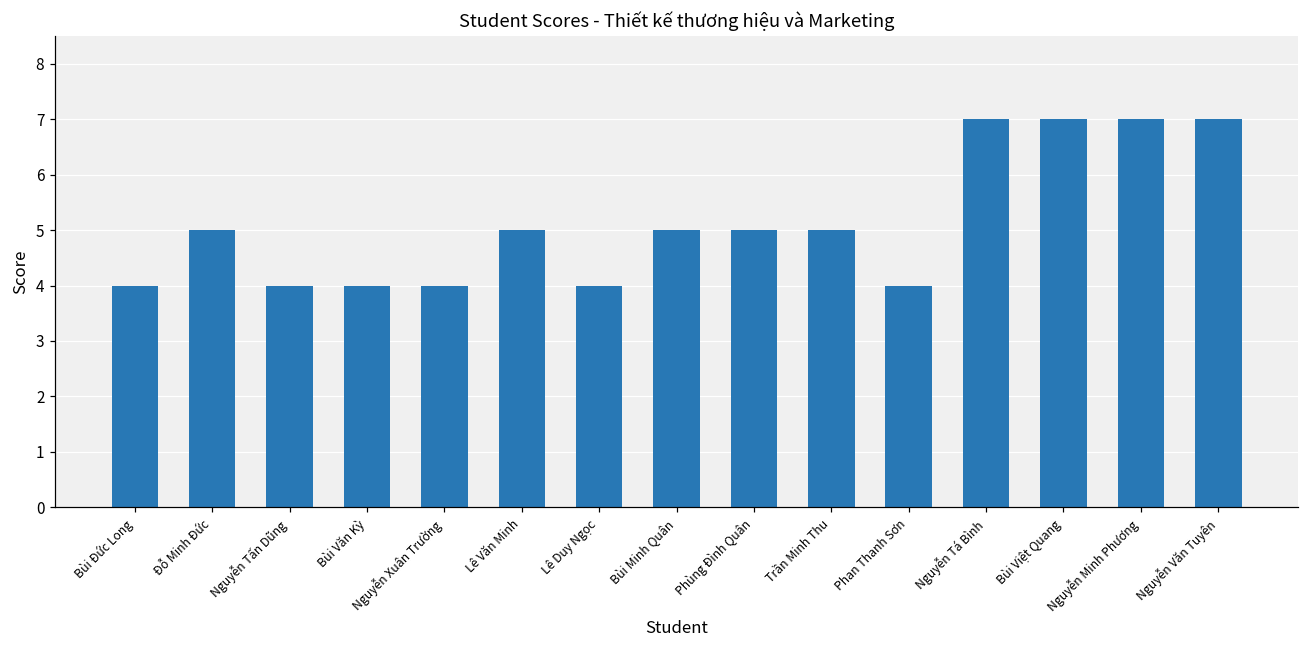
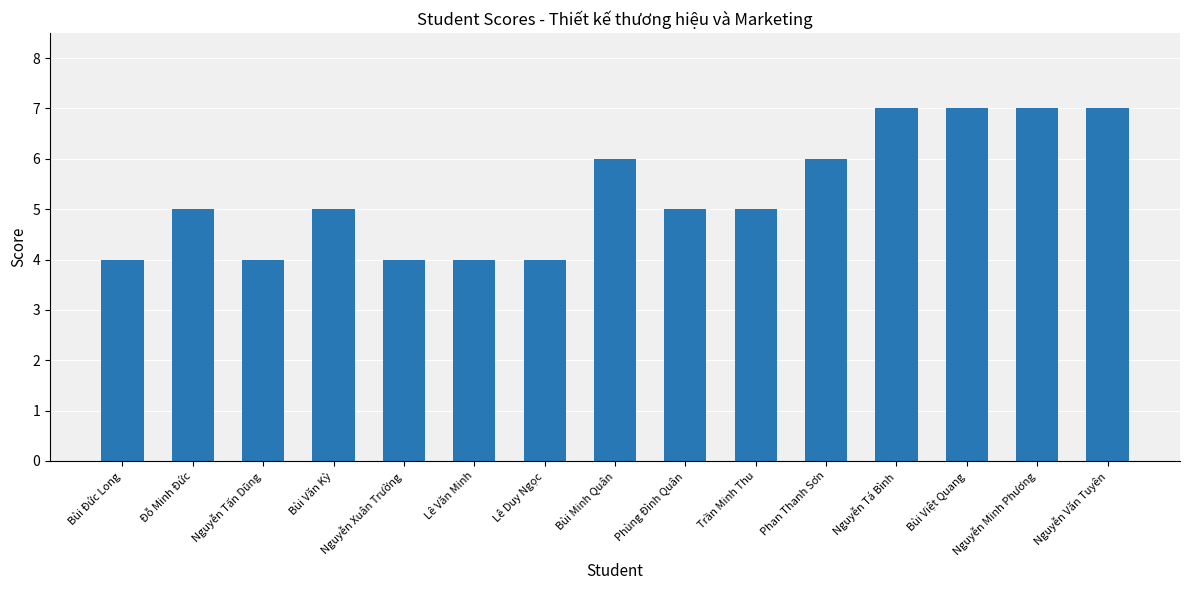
  {
    "Bùi Đức Long": 4,
    "Đỗ Minh Đức": 5,
    "Nguyễn Tấn Dũng": 4,
-   "Bùi Văn Kỳ": 4,
+   "Bùi Văn Kỳ": 5,
    "Nguyễn Xuân Trường": 4,
-   "Lê Văn Minh": 5,
+   "Lê Văn Minh": 4,
    "Lê Duy Ngọc": 4,
-   "Bùi Minh Quân": 5,
+   "Bùi Minh Quân": 6,
    "Phùng Đình Quân": 5,
    "Trần Minh Thu": 5,
-   "Phan Thanh Sơn": 4,
+   "Phan Thanh Sơn": 6,
    "Nguyễn Tá Bình": 7,
    "Bùi Việt Quang": 7,
    "Nguyễn Minh Phương": 7,
    "Nguyễn Văn Tuyên": 7
  }
